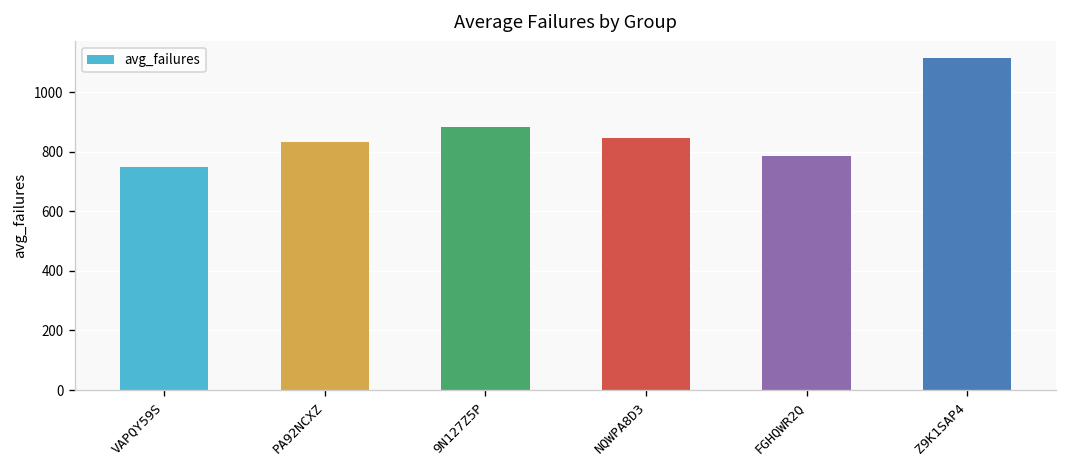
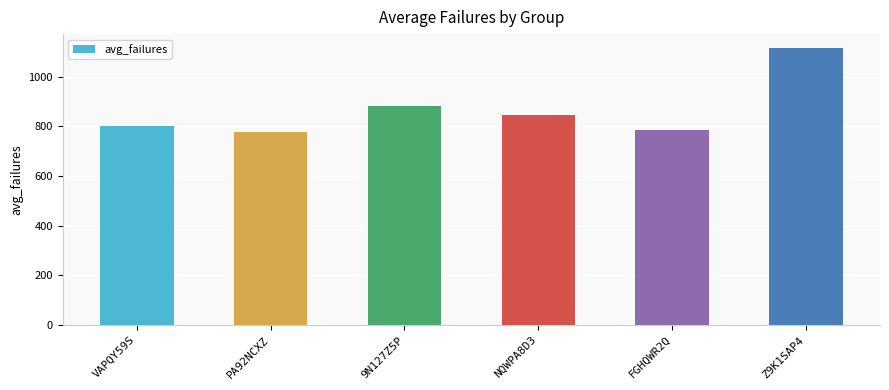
  {
-   "VAPQY59S": 750,
-   "PA92NCXZ": 830,
+   "VAPQY59S": 800,
+   "PA92NCXZ": 780,
    "9N127Z5P": 880,
    "NQWPA8D3": 850,
    "FGHQWR2Q": 790,
    "Z9K1SAP4": 1120
  }
